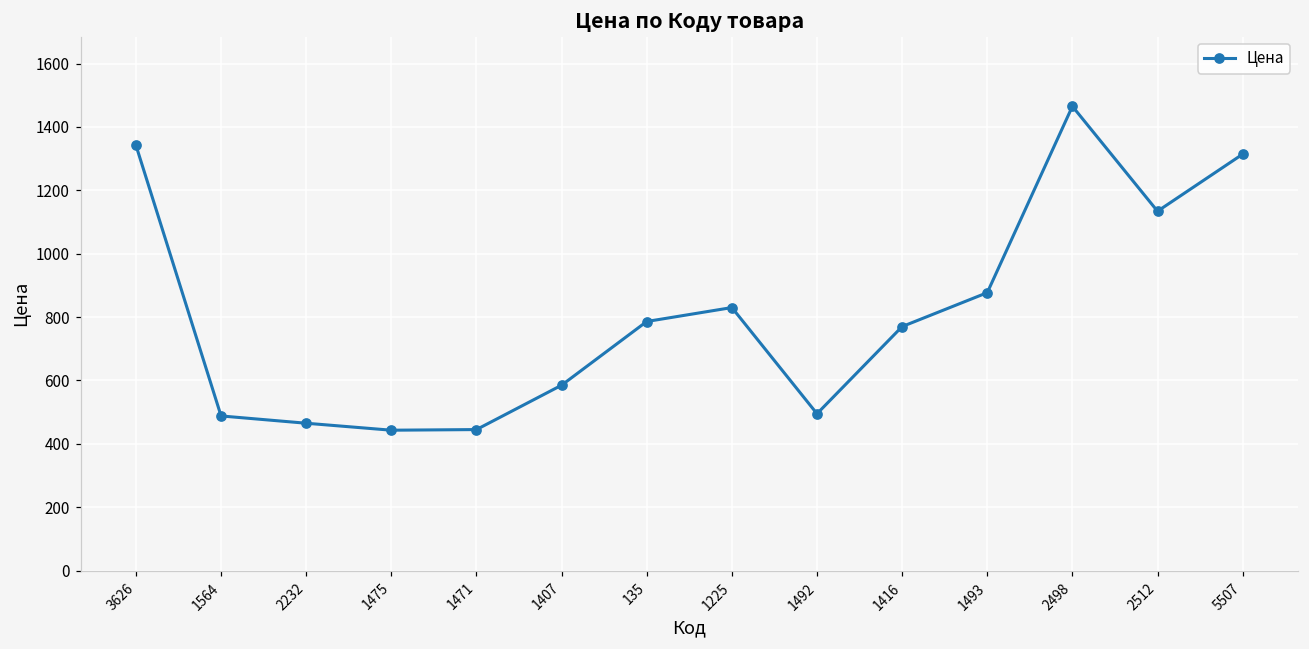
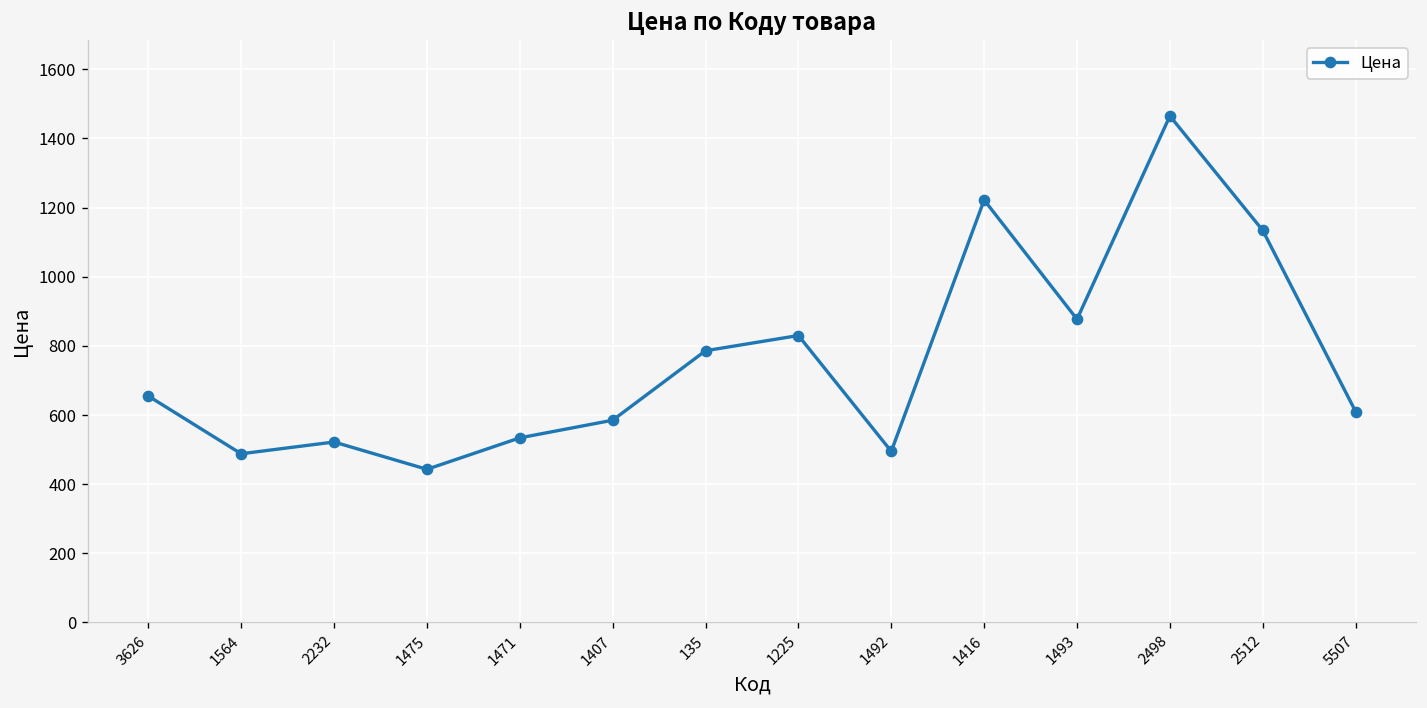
  {
-   "3626": 1340,
+   "3626": 660,
    "1564": 490,
-   "2232": 470,
+   "2232": 520,
    "1475": 440,
-   "1471": 450,
+   "1471": 530,
    "1407": 590,
    "135": 790,
    "1225": 830,
    "1492": 500,
-   "1416": 770,
+   "1416": 1220,
    "1493": 880,
    "2498": 1470,
    "2512": 1130,
-   "5507": 1310
+   "5507": 610
  }
